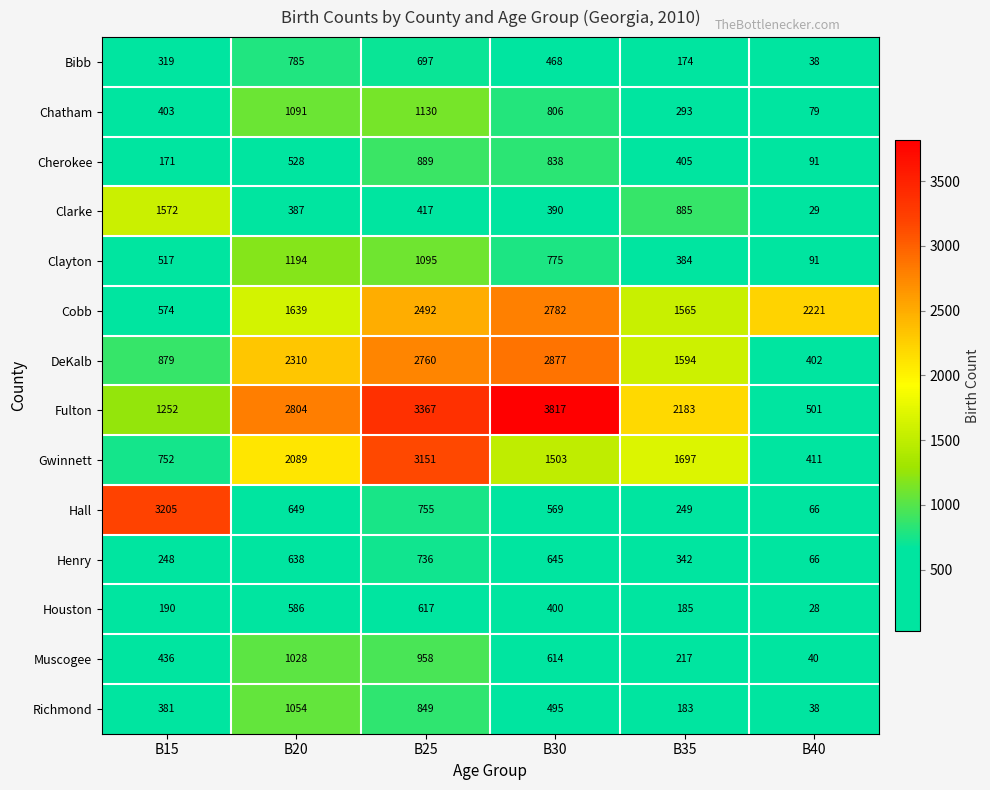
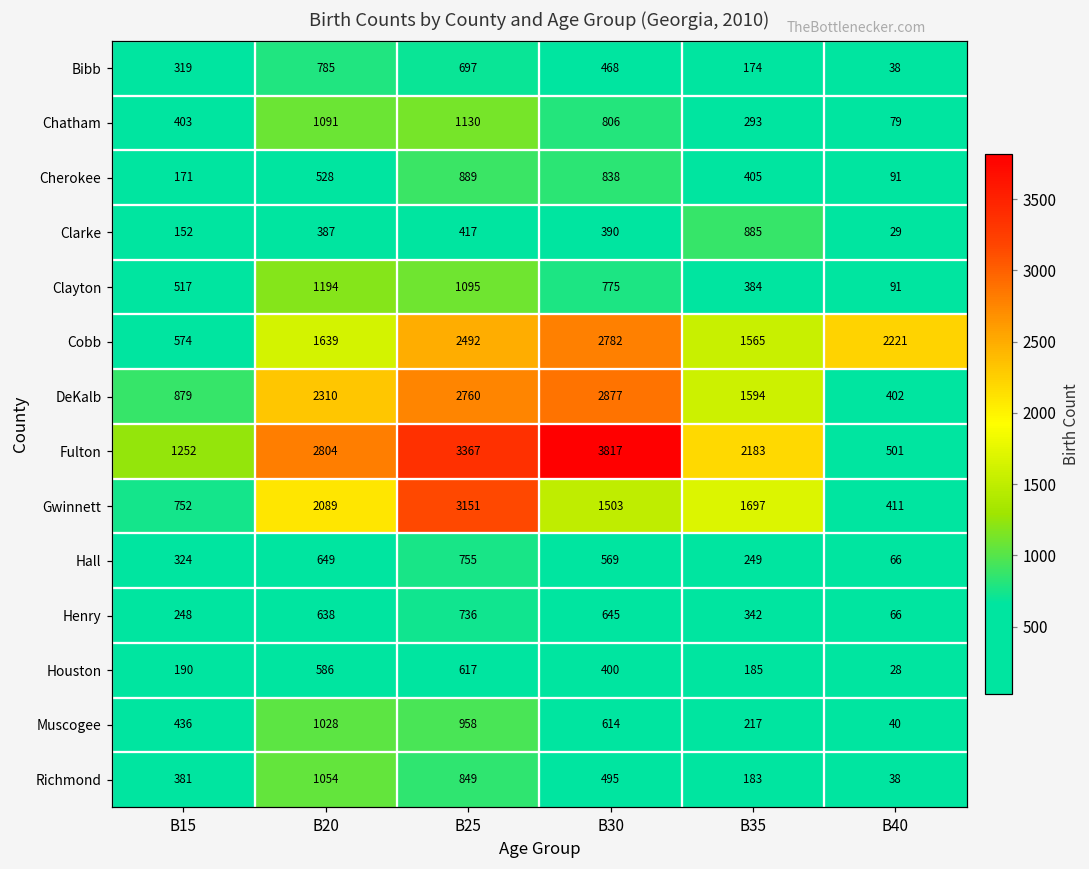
  {
    "Bibb": {
      "B15": 319,
      "B20": 785,
      "B25": 697,
      "B30": 468,
      "B35": 174,
      "B40": 38
    },
    "Chatham": {
      "B15": 403,
      "B20": 1091,
      "B25": 1130,
      "B30": 806,
      "B35": 293,
      "B40": 79
    },
    "Cherokee": {
      "B15": 171,
      "B20": 528,
      "B25": 889,
      "B30": 838,
      "B35": 405,
      "B40": 91
    },
    "Clarke": {
-     "B15": 1572,
+     "B15": 152,
      "B20": 387,
      "B25": 417,
      "B30": 390,
      "B35": 885,
      "B40": 29
    },
    "Clayton": {
      "B15": 517,
      "B20": 1194,
      "B25": 1095,
      "B30": 775,
      "B35": 384,
      "B40": 91
    },
    "Cobb": {
      "B15": 574,
      "B20": 1639,
      "B25": 2492,
      "B30": 2782,
      "B35": 1565,
      "B40": 2221
    },
    "DeKalb": {
      "B15": 879,
      "B20": 2310,
      "B25": 2760,
      "B30": 2877,
      "B35": 1594,
      "B40": 402
    },
    "Fulton": {
      "B15": 1252,
      "B20": 2804,
      "B25": 3367,
      "B30": 3817,
      "B35": 2183,
      "B40": 501
    },
    "Gwinnett": {
      "B15": 752,
      "B20": 2089,
      "B25": 3151,
      "B30": 1503,
      "B35": 1697,
      "B40": 411
    },
    "Hall": {
-     "B15": 3205,
+     "B15": 324,
      "B20": 649,
      "B25": 755,
      "B30": 569,
      "B35": 249,
      "B40": 66
    },
    "Henry": {
      "B15": 248,
      "B20": 638,
      "B25": 736,
      "B30": 645,
      "B35": 342,
      "B40": 66
    },
    "Houston": {
      "B15": 190,
      "B20": 586,
      "B25": 617,
      "B30": 400,
      "B35": 185,
      "B40": 28
    },
    "Muscogee": {
      "B15": 436,
      "B20": 1028,
      "B25": 958,
      "B30": 614,
      "B35": 217,
      "B40": 40
    },
    "Richmond": {
      "B15": 381,
      "B20": 1054,
      "B25": 849,
      "B30": 495,
      "B35": 183,
      "B40": 38
    }
  }
